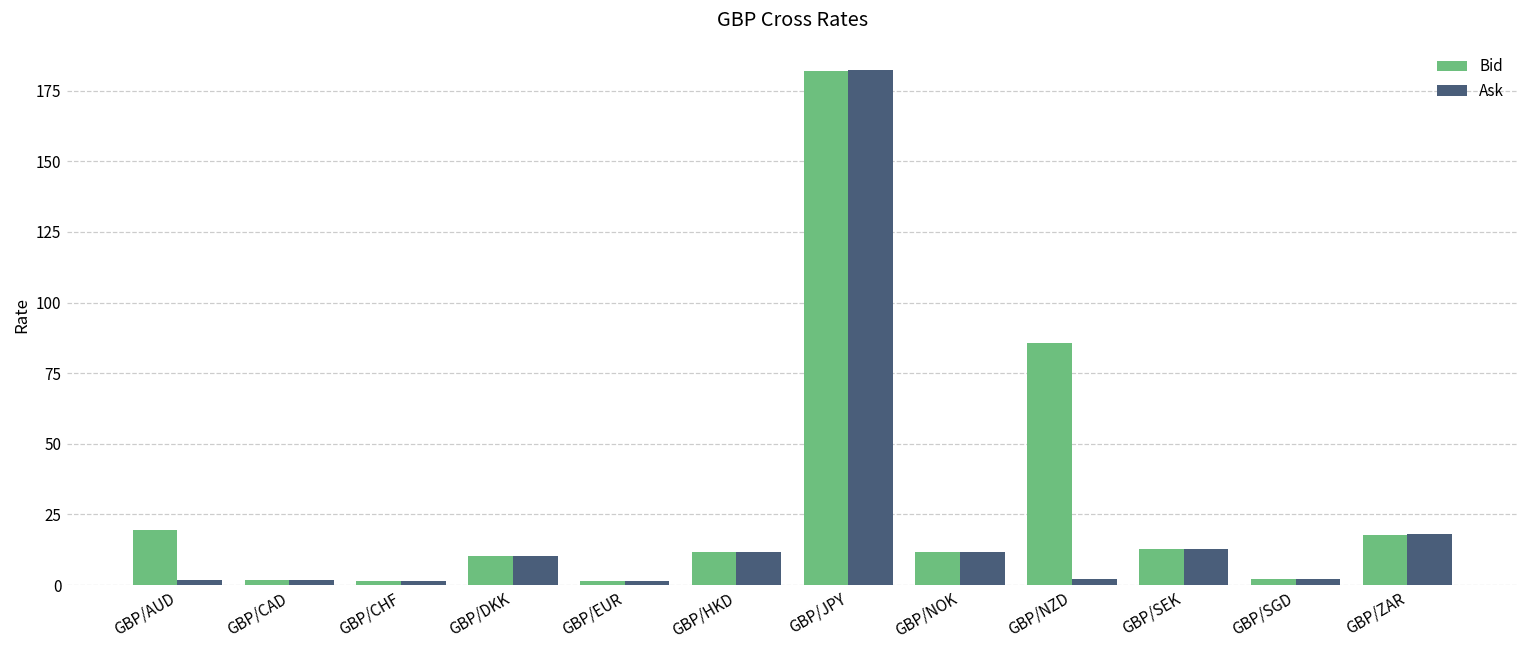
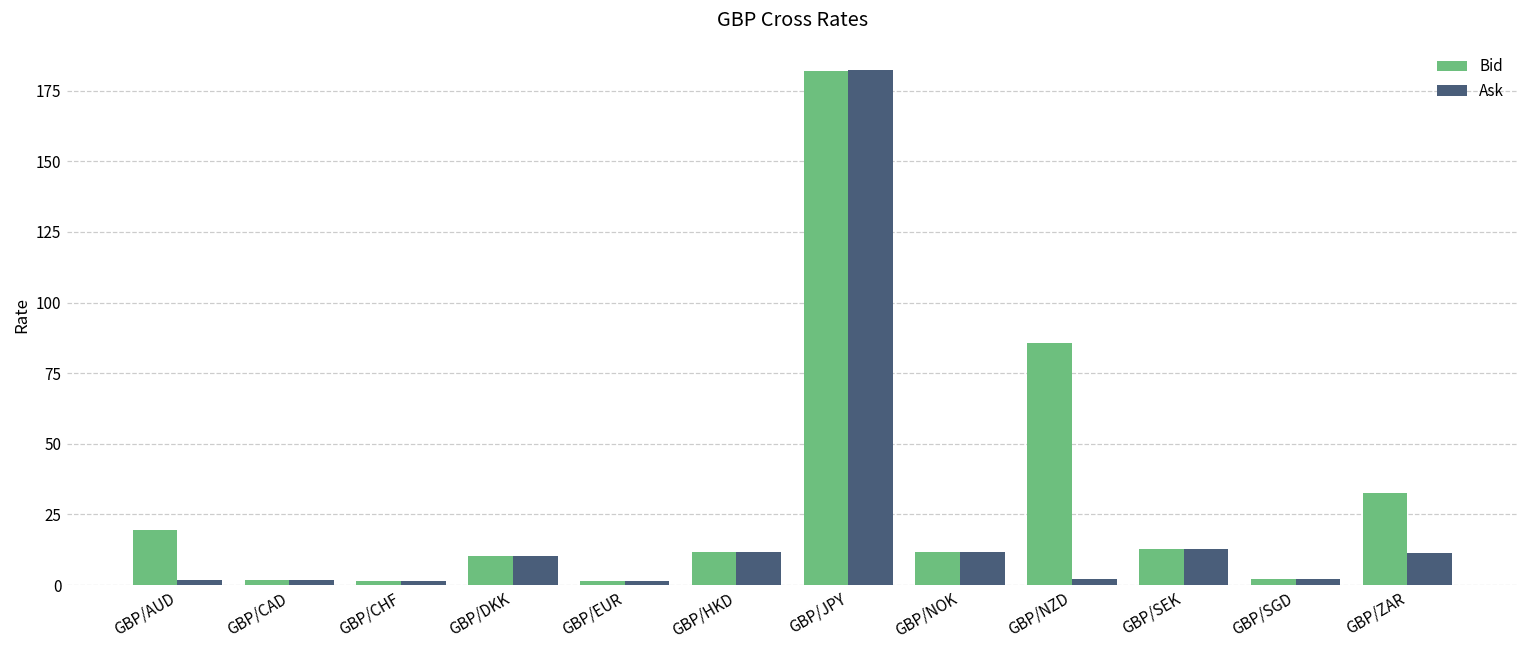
  {
    "Bid": {
      "GBP/AUD": 20,
      "GBP/CAD": 2,
      "GBP/CHF": 1,
      "GBP/DKK": 10,
      "GBP/EUR": 1,
      "GBP/HKD": 12,
      "GBP/JPY": 182,
      "GBP/NOK": 12,
      "GBP/NZD": 86,
      "GBP/SEK": 13,
      "GBP/SGD": 2,
-     "GBP/ZAR": 18
+     "GBP/ZAR": 33
    },
    "Ask": {
      "GBP/AUD": 2,
      "GBP/CAD": 2,
      "GBP/CHF": 1,
      "GBP/DKK": 10,
      "GBP/EUR": 1,
      "GBP/HKD": 12,
      "GBP/JPY": 182,
      "GBP/NOK": 12,
      "GBP/NZD": 2,
      "GBP/SEK": 13,
      "GBP/SGD": 2,
-     "GBP/ZAR": 18
+     "GBP/ZAR": 12
    }
  }
